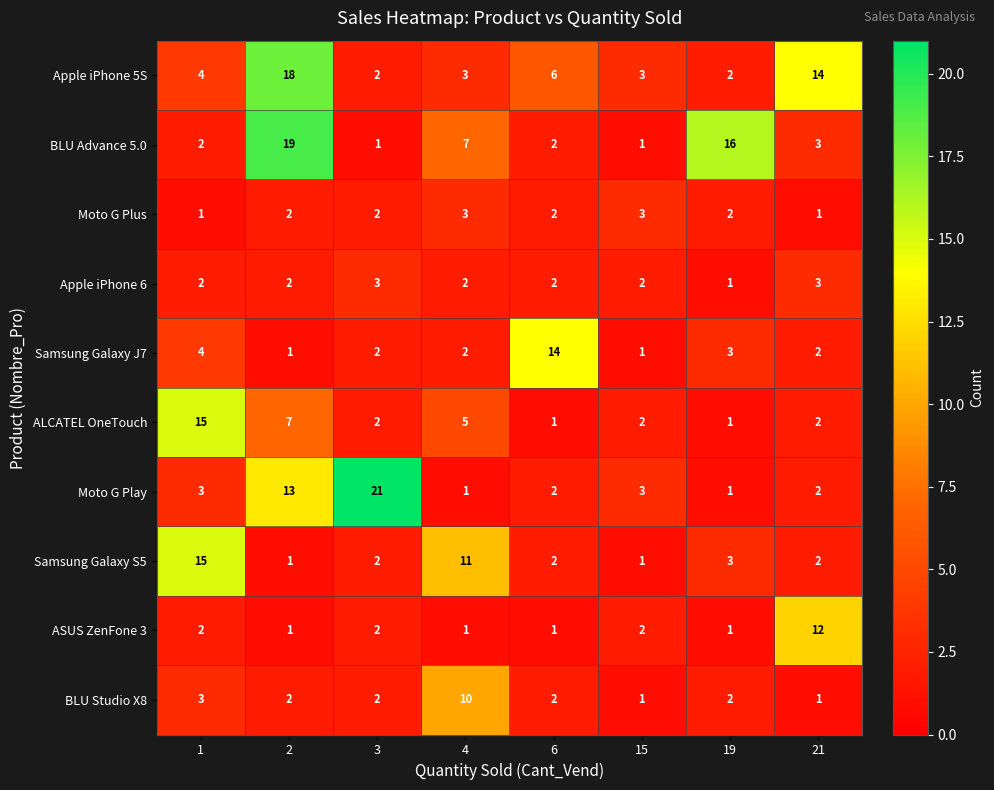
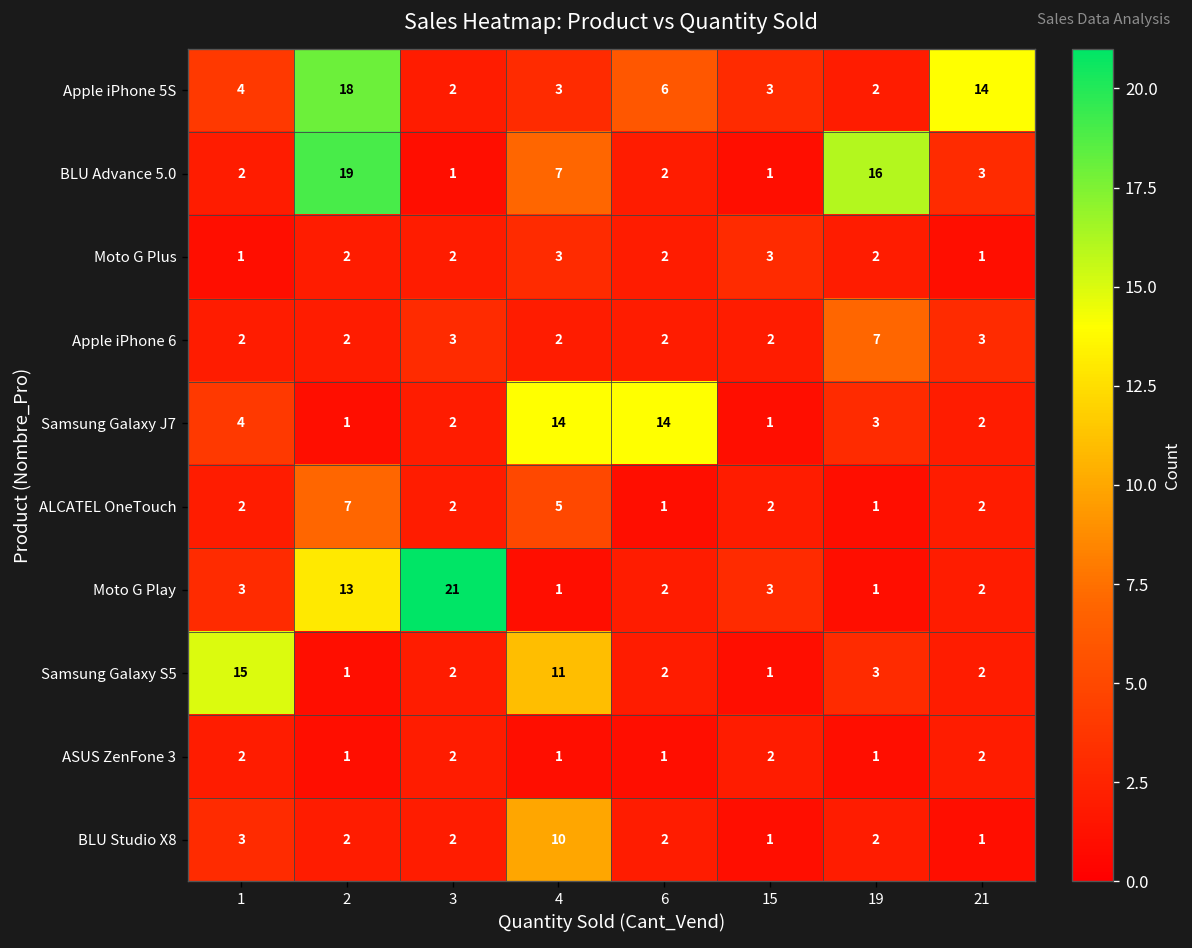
  {
    "Apple iPhone 5S": {
      "1": 4,
      "2": 18,
      "3": 2,
      "4": 3,
      "6": 6,
      "15": 3,
      "19": 2,
      "21": 14
    },
    "BLU Advance 5.0": {
      "1": 2,
      "2": 19,
      "3": 1,
      "4": 7,
      "6": 2,
      "15": 1,
      "19": 16,
      "21": 3
    },
    "Moto G Plus": {
      "1": 1,
      "2": 2,
      "3": 2,
      "4": 3,
      "6": 2,
      "15": 3,
      "19": 2,
      "21": 1
    },
    "Apple iPhone 6": {
      "1": 2,
      "2": 2,
      "3": 3,
      "4": 2,
      "6": 2,
      "15": 2,
-     "19": 1,
+     "19": 7,
      "21": 3
    },
    "Samsung Galaxy J7": {
      "1": 4,
      "2": 1,
      "3": 2,
-     "4": 2,
+     "4": 14,
      "6": 14,
      "15": 1,
      "19": 3,
      "21": 2
    },
    "ALCATEL OneTouch": {
-     "1": 15,
+     "1": 2,
      "2": 7,
      "3": 2,
      "4": 5,
      "6": 1,
      "15": 2,
      "19": 1,
      "21": 2
    },
    "Moto G Play": {
      "1": 3,
      "2": 13,
      "3": 21,
      "4": 1,
      "6": 2,
      "15": 3,
      "19": 1,
      "21": 2
    },
    "Samsung Galaxy S5": {
      "1": 15,
      "2": 1,
      "3": 2,
      "4": 11,
      "6": 2,
      "15": 1,
      "19": 3,
      "21": 2
    },
    "ASUS ZenFone 3": {
      "1": 2,
      "2": 1,
      "3": 2,
      "4": 1,
      "6": 1,
      "15": 2,
      "19": 1,
-     "21": 12
+     "21": 2
    },
    "BLU Studio X8": {
      "1": 3,
      "2": 2,
      "3": 2,
      "4": 10,
      "6": 2,
      "15": 1,
      "19": 2,
      "21": 1
    }
  }
